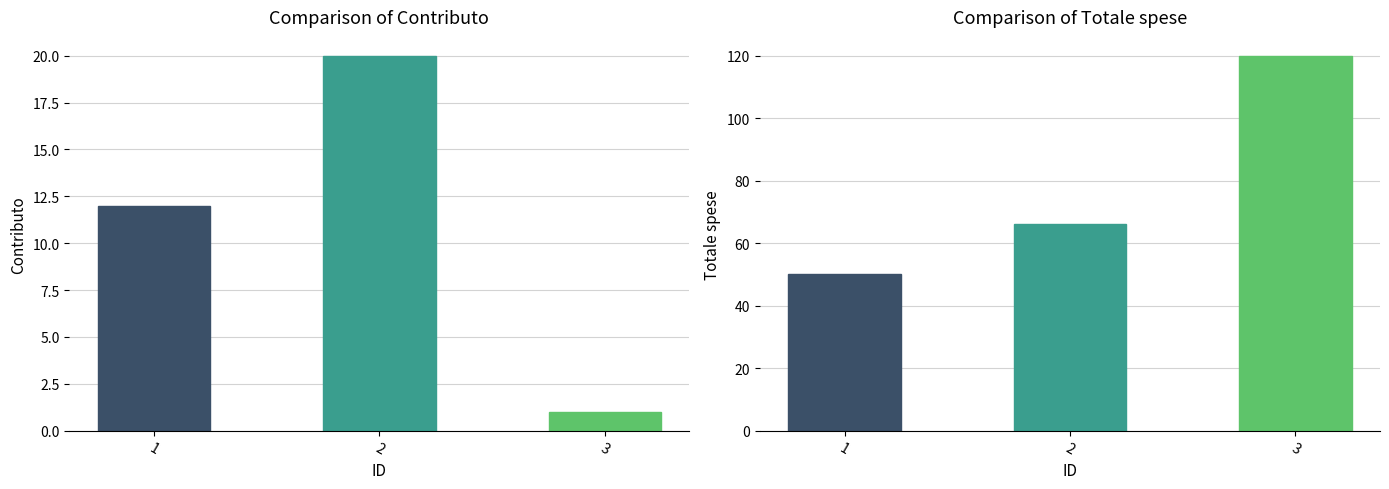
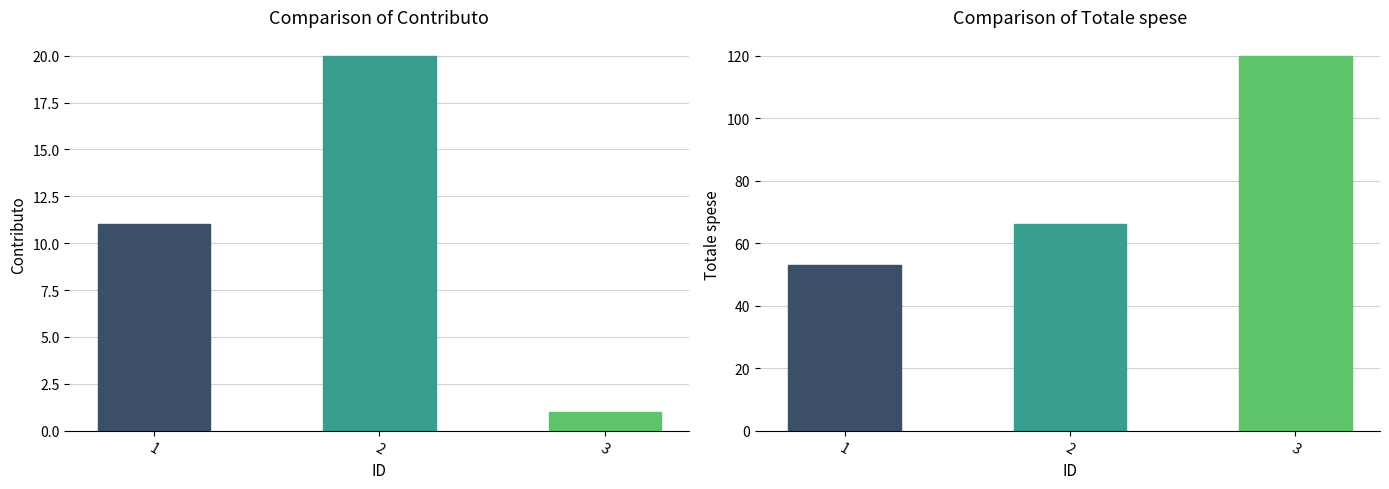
  {
    "Comparison of Contributo": {
-     "1": 12,
+     "1": 11,
      "2": 20,
      "3": 1
    },
    "Comparison of Totale spese": {
-     "1": 50,
+     "1": 53,
      "2": 66,
      "3": 120
    }
  }
